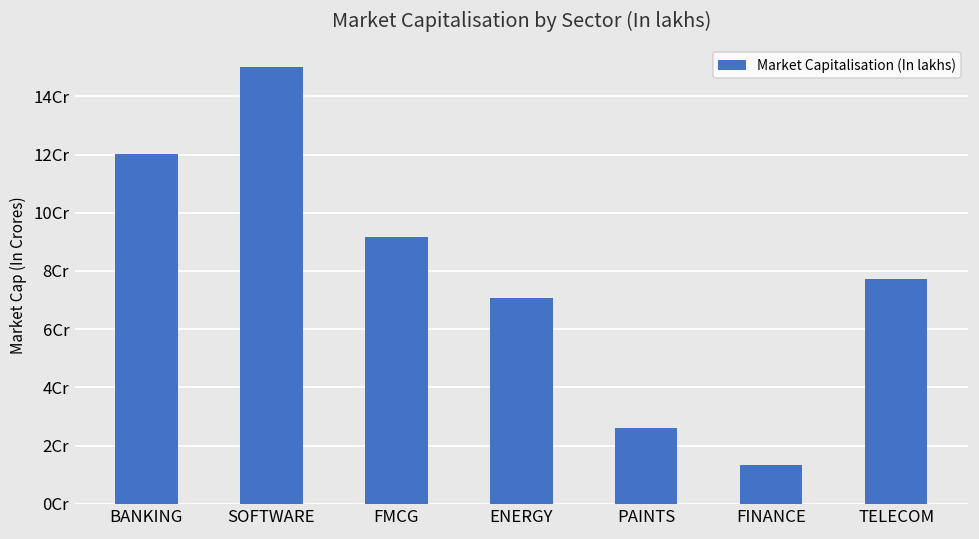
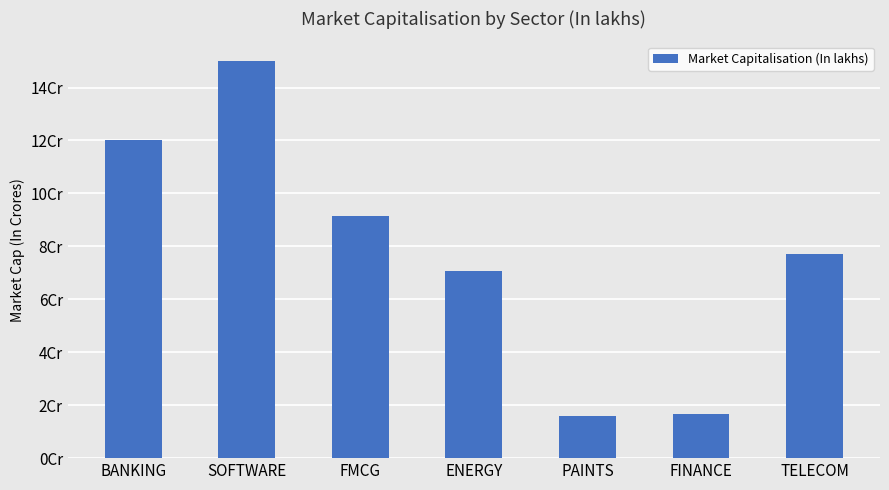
  {
    "BANKING": "12.0Cr",
    "SOFTWARE": "15.0Cr",
    "FMCG": "9.2Cr",
    "ENERGY": "7.1Cr",
-   "PAINTS": "2.6Cr",
-   "FINANCE": "1.3Cr",
+   "PAINTS": "1.6Cr",
+   "FINANCE": "1.7Cr",
    "TELECOM": "7.7Cr"
  }
